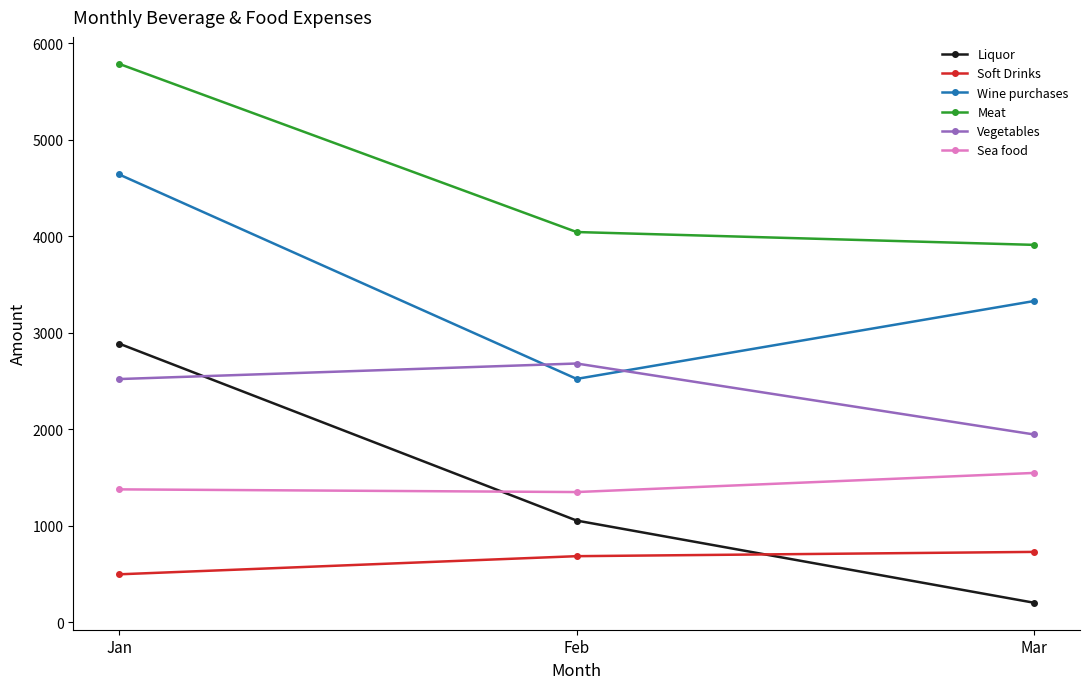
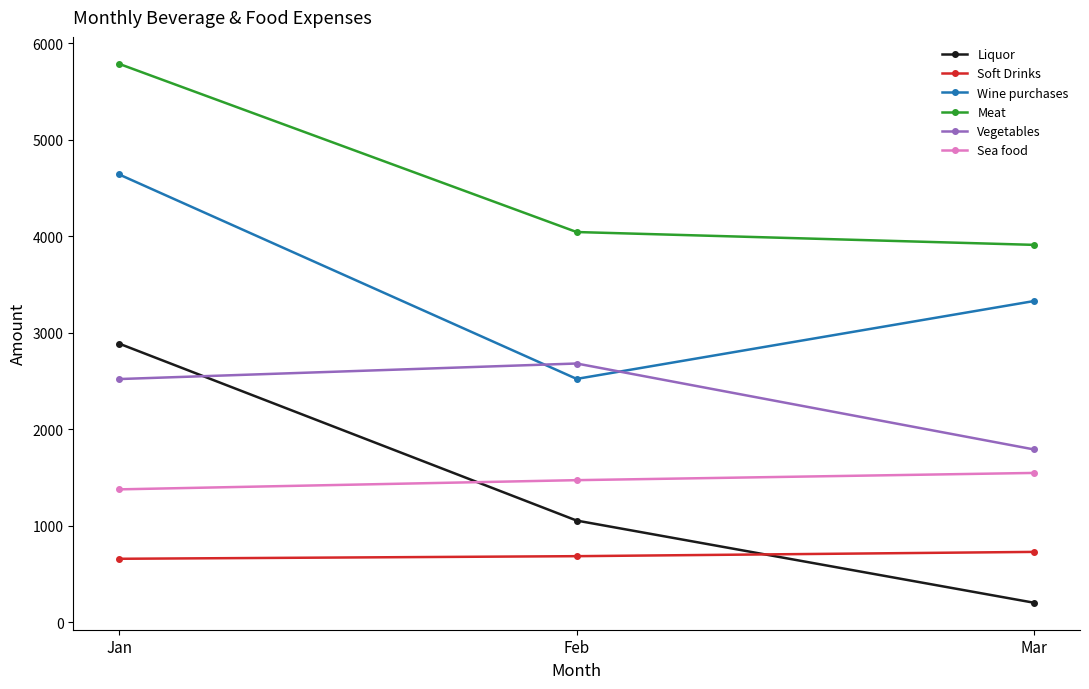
  {
    "Liquor": {
      "Jan": 2900,
      "Feb": 1100,
      "Mar": 200
    },
    "Soft Drinks": {
-     "Jan": 500,
+     "Jan": 700,
      "Feb": 700,
      "Mar": 700
    },
    "Wine purchases": {
      "Jan": 4600,
      "Feb": 2500,
      "Mar": 3300
    },
    "Meat": {
      "Jan": 5800,
      "Feb": 4000,
      "Mar": 3900
    },
    "Vegetables": {
      "Jan": 2500,
      "Feb": 2700,
-     "Mar": 1900
+     "Mar": 1800
    },
    "Sea food": {
      "Jan": 1400,
-     "Feb": 1300,
+     "Feb": 1500,
      "Mar": 1500
    }
  }
